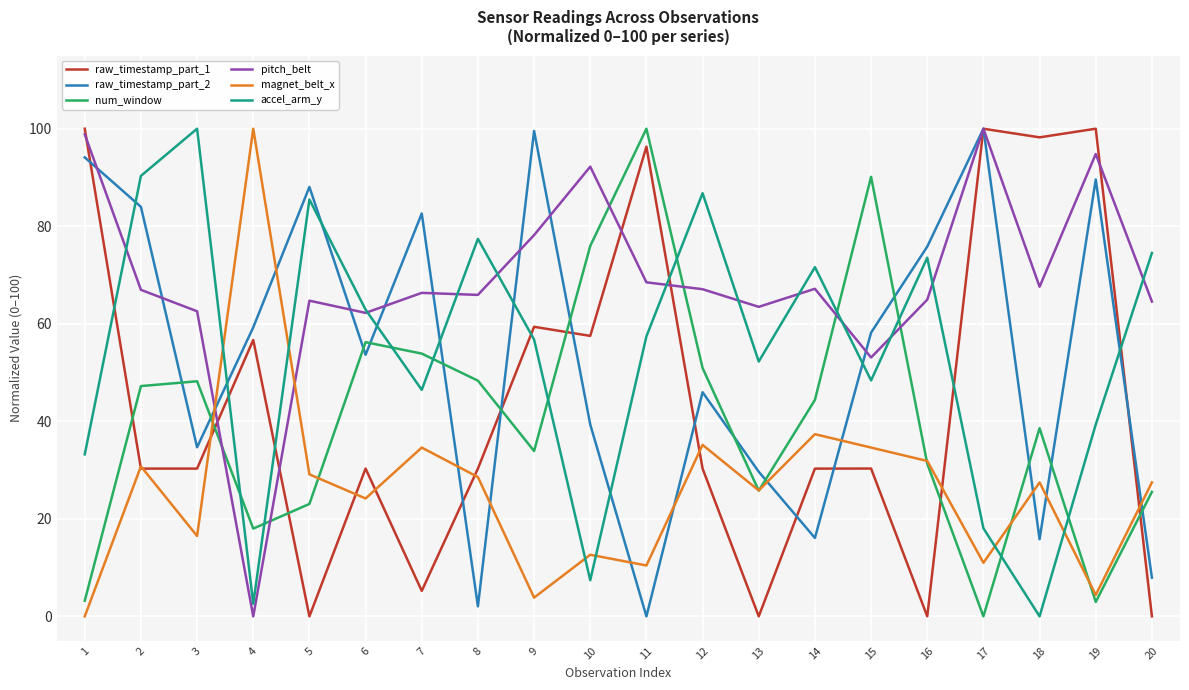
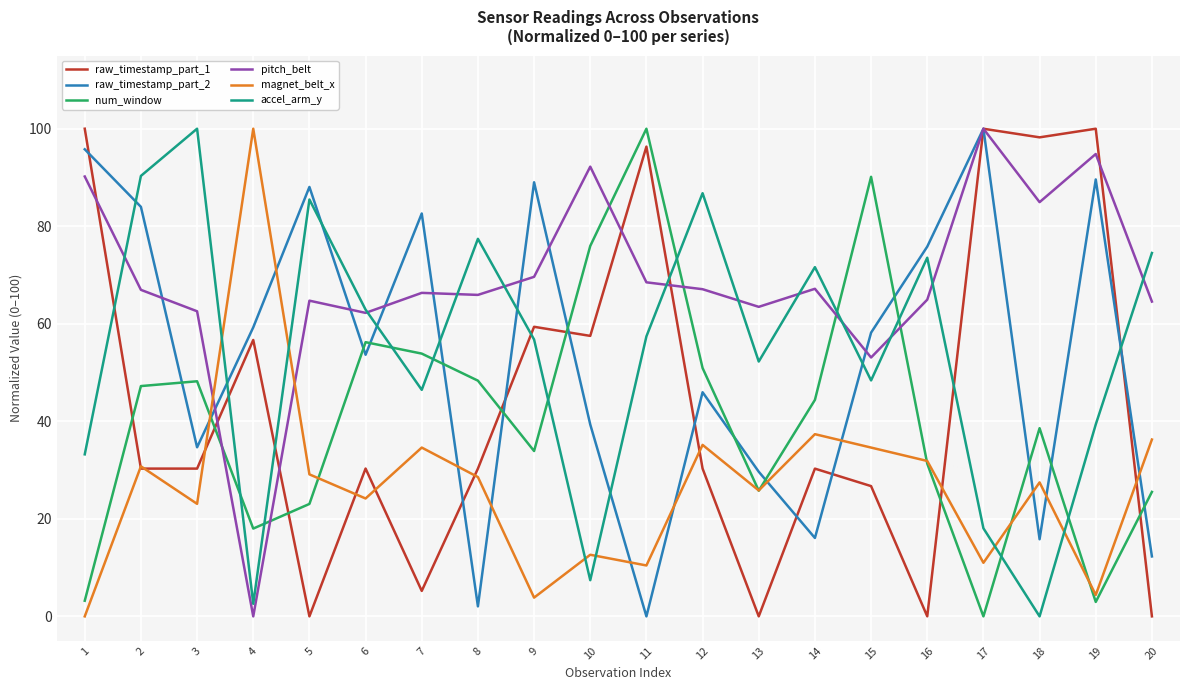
  {
    "raw_timestamp_part_1": {
      "1": 100,
      "3": 30,
      "4": 57,
      "5": 0,
      "6": 30,
      "7": 5,
      "8": 30,
      "9": 59,
      "10": 58,
      "11": 96,
      "12": 30,
      "13": 0,
      "14": 30,
-     "15": 30,
+     "15": 27,
      "16": 0,
      "18": 98,
      "19": 100,
      "20": 0
    },
    "raw_timestamp_part_2": {
-     "1": 94,
+     "1": 96,
      "2": 84,
      "3": 35,
      "4": 59,
      "5": 88,
      "6": 54,
      "7": 83,
      "8": 2,
-     "9": 100,
+     "9": 89,
      "10": 39,
      "11": 0,
      "12": 46,
      "13": 30,
      "14": 16,
      "15": 58,
      "16": 76,
      "18": 16,
      "19": 90,
-     "20": 8
+     "20": 12
    },
    "pitch_belt": {
-     "1": 99,
+     "1": 90,
      "2": 67,
      "3": 63,
      "4": 0,
      "5": 65,
      "6": 62,
      "7": 66,
      "8": 66,
-     "9": 78,
+     "9": 70,
      "10": 92,
      "11": 69,
      "12": 67,
      "13": 63,
      "14": 67,
      "15": 53,
      "16": 65,
-     "18": 68,
+     "18": 85,
      "19": 95,
      "20": 65
    },
    "magnet_belt_x": {
      "1": 0,
-     "3": 16,
+     "3": 23,
      "4": 100,
      "5": 29,
      "6": 24,
      "7": 35,
      "8": 29,
      "9": 4,
      "10": 13,
      "11": 10,
      "12": 35,
      "14": 37,
      "15": 35,
      "16": 32,
      "17": 11,
      "18": 27,
      "19": 4,
-     "20": 27
+     "20": 36
    }
  }
